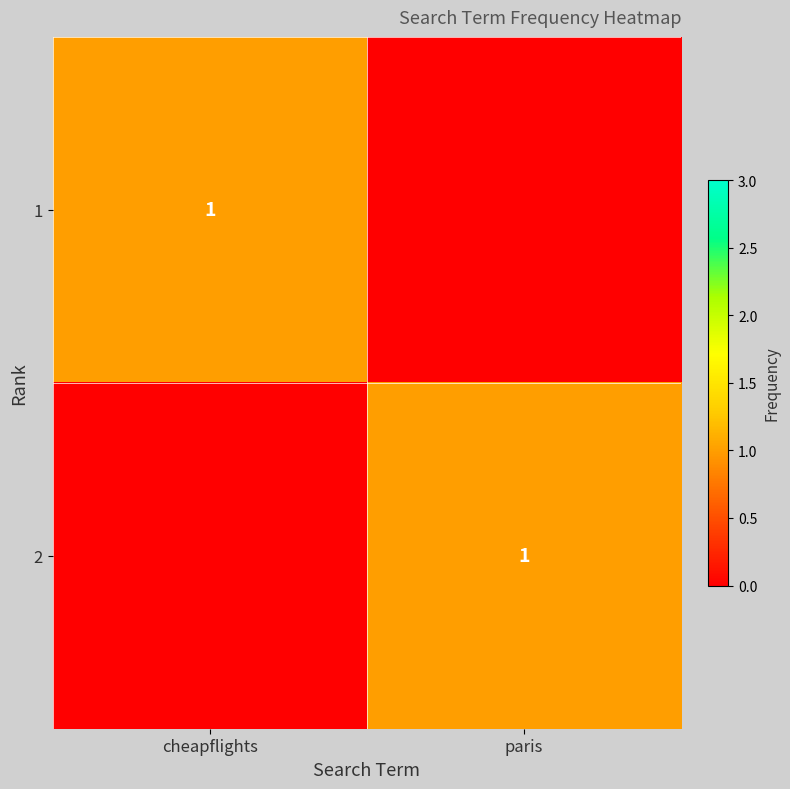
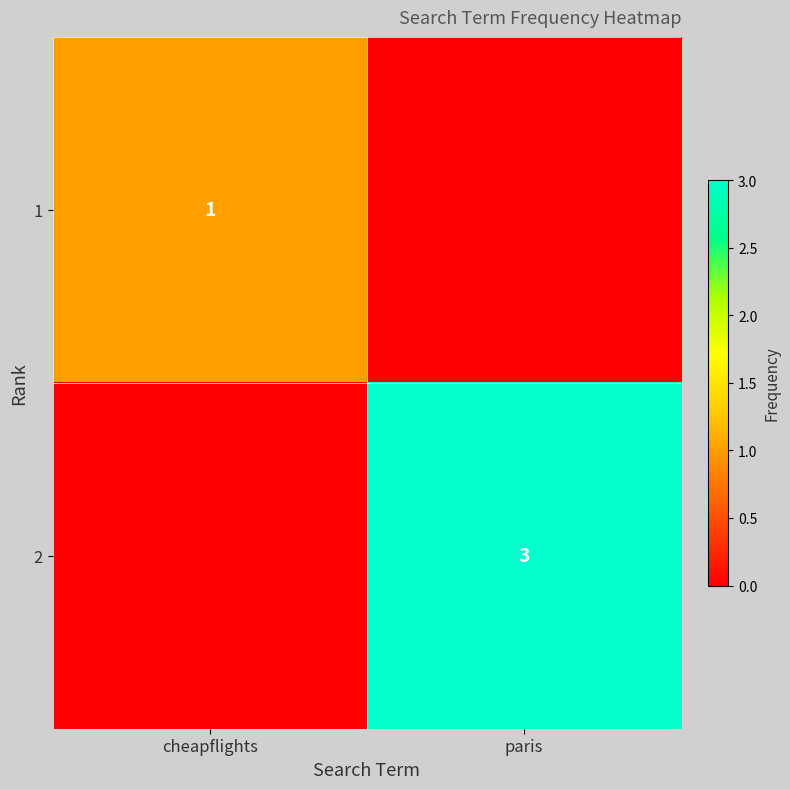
  {
    "1": {
      "cheapflights": 1
    },
    "2": {
-     "paris": 1
+     "paris": 3
    }
  }
